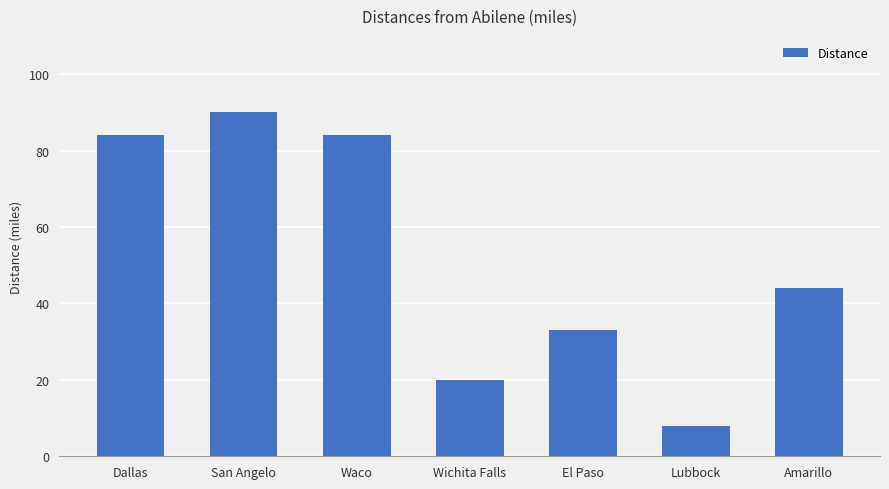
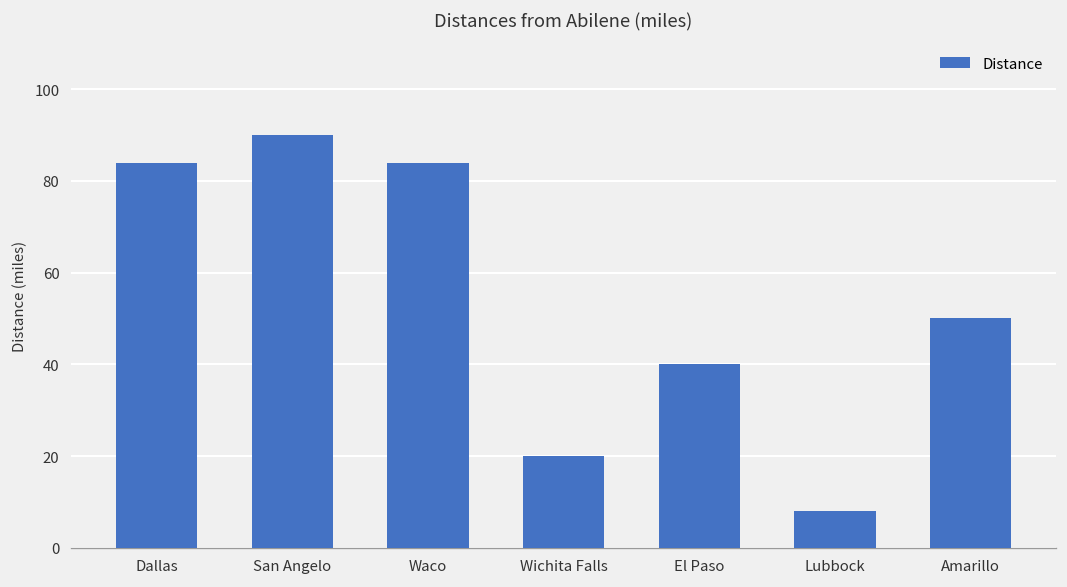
  {
    "Dallas": 84,
    "San Angelo": 90,
    "Waco": 84,
    "Wichita Falls": 20,
-   "El Paso": 33,
+   "El Paso": 40,
    "Lubbock": 8,
-   "Amarillo": 44
+   "Amarillo": 50
  }
